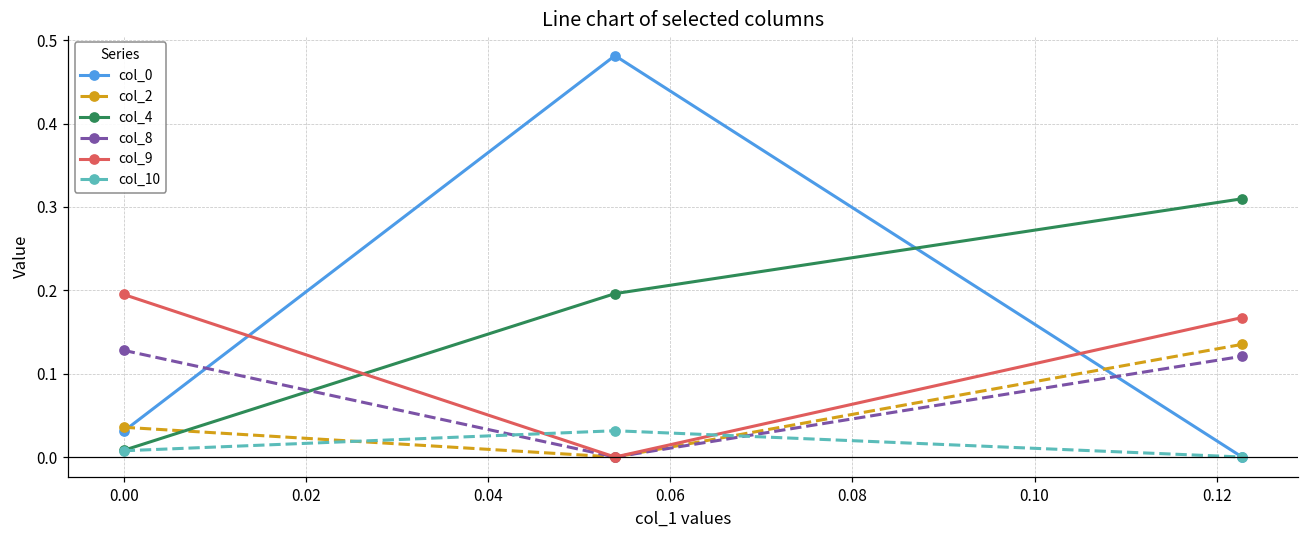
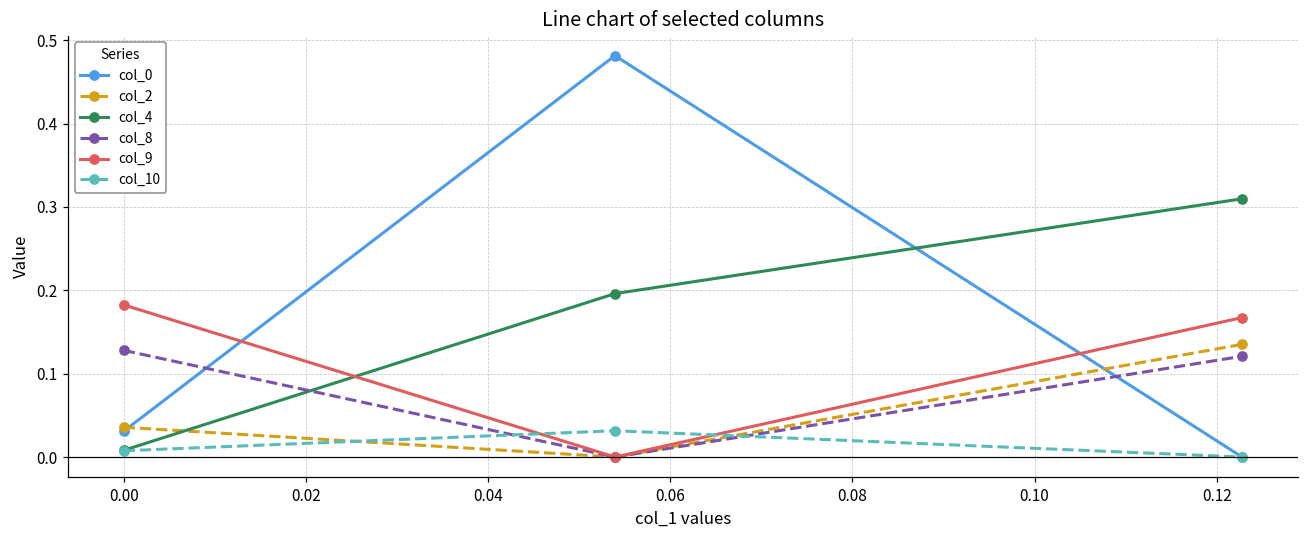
  {
    "col_2": {
      "0.00": 0.04
    },
    "col_8": {
      "0.00": 0.13
    },
    "col_9": {
-     "0.00": 0.19
+     "0.00": 0.18
    }
  }
